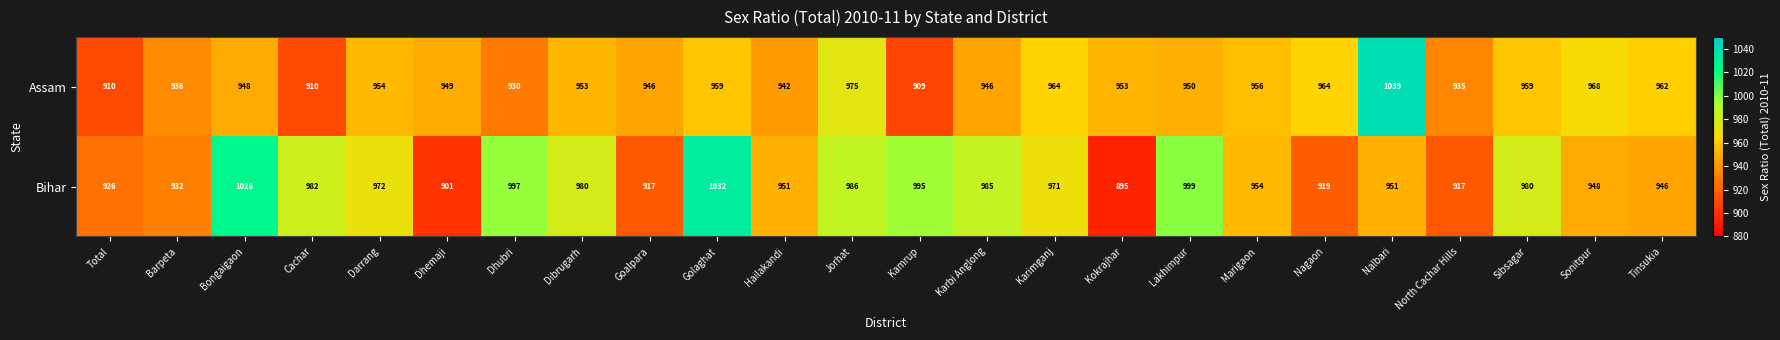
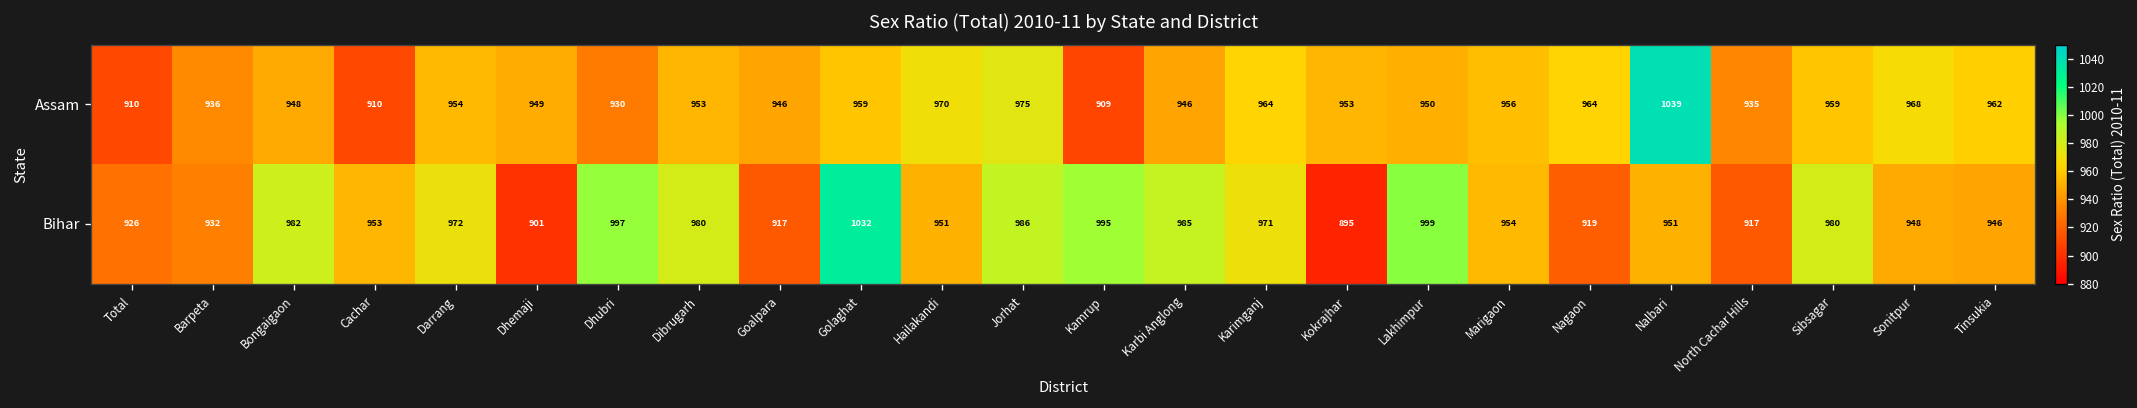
  {
    "Assam": {
      "Total": 910,
      "Barpeta": 936,
      "Bongaigaon": 948,
      "Cachar": 910,
      "Darrang": 954,
      "Dhemaji": 949,
      "Dhubri": 930,
      "Dibrugarh": 953,
      "Goalpara": 946,
      "Golaghat": 959,
-     "Hailakandi": 942,
+     "Hailakandi": 970,
      "Jorhat": 975,
      "Kamrup": 909,
      "Karbi Anglong": 946,
      "Karimganj": 964,
      "Kokrajhar": 953,
      "Lakhimpur": 950,
      "Marigaon": 956,
      "Nagaon": 964,
      "Nalbari": 1039,
      "North Cachar Hills": 935,
      "Sibsagar": 959,
      "Sonitpur": 968,
      "Tinsukia": 962
    },
    "Bihar": {
      "Total": 926,
      "Barpeta": 932,
-     "Bongaigaon": 1026,
-     "Cachar": 982,
+     "Bongaigaon": 982,
+     "Cachar": 953,
      "Darrang": 972,
      "Dhemaji": 901,
      "Dhubri": 997,
      "Dibrugarh": 980,
      "Goalpara": 917,
      "Golaghat": 1032,
      "Hailakandi": 951,
      "Jorhat": 986,
      "Kamrup": 995,
      "Karbi Anglong": 985,
      "Karimganj": 971,
      "Kokrajhar": 895,
      "Lakhimpur": 999,
      "Marigaon": 954,
      "Nagaon": 919,
      "Nalbari": 951,
      "North Cachar Hills": 917,
      "Sibsagar": 980,
      "Sonitpur": 948,
      "Tinsukia": 946
    }
  }
